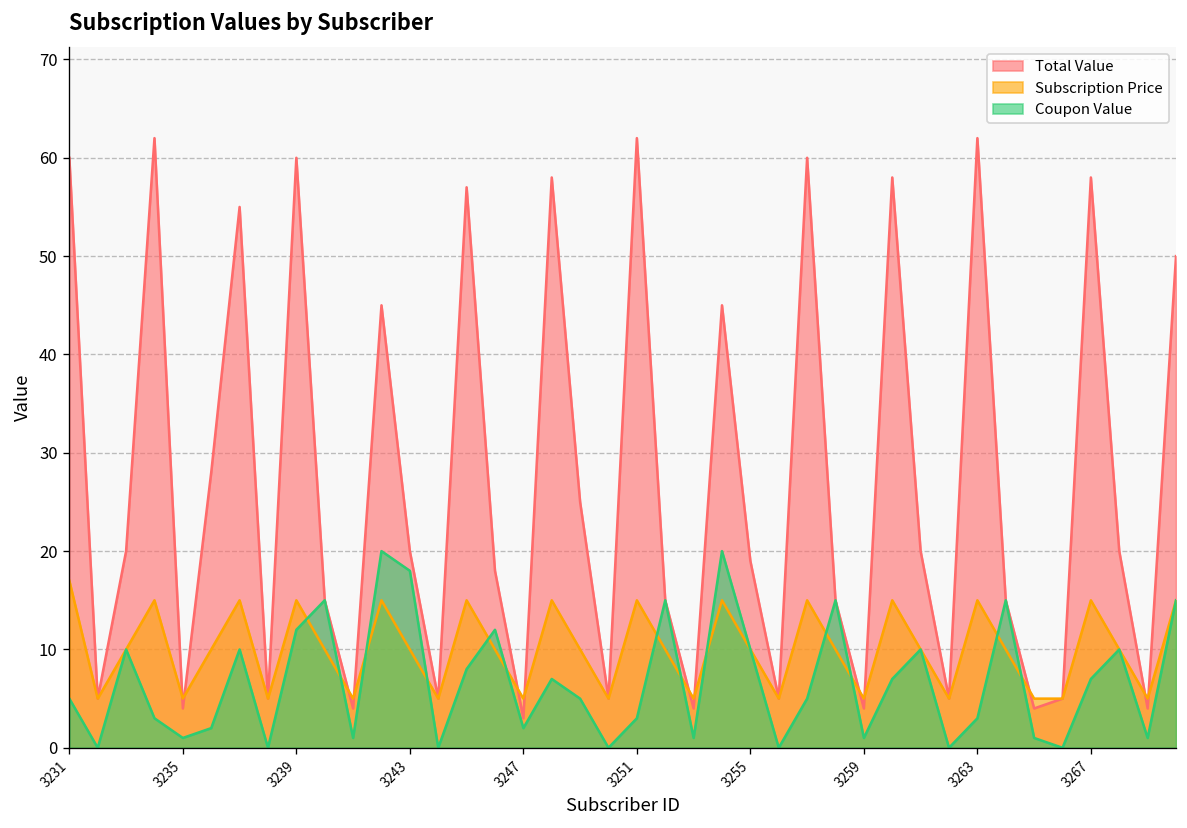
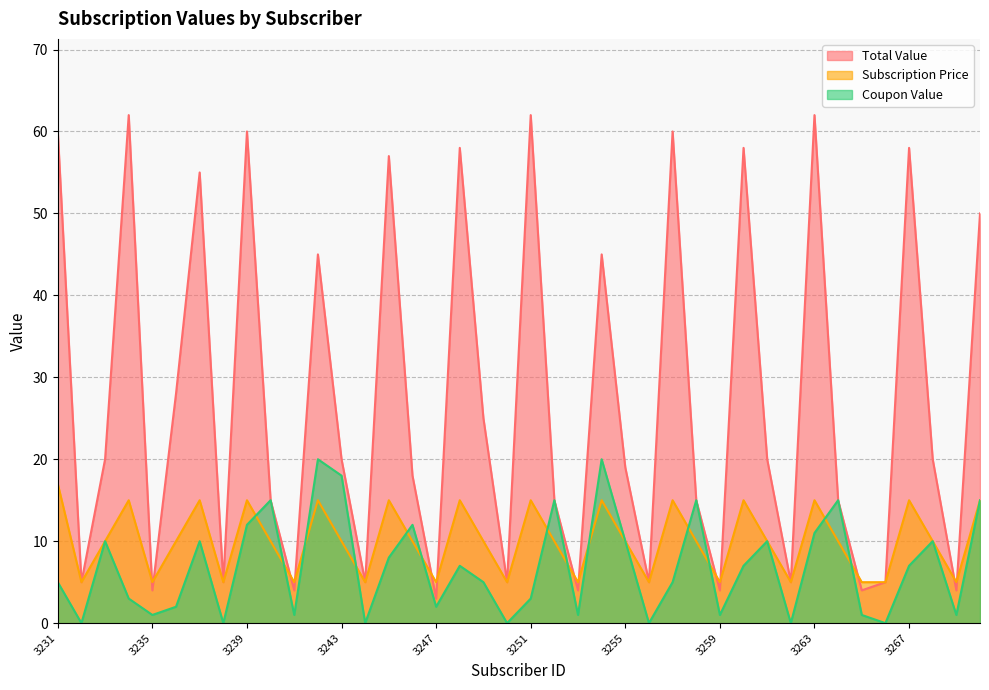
  {
    "Total Value": {
      "3231": 60,
      "3235": 4,
      "3239": 60,
      "3243": 20,
      "3247": 3,
      "3251": 62,
      "3255": 19,
      "3259": 4,
      "3263": 62,
      "3267": 58
    },
    "Subscription Price": {
      "3231": 17,
      "3235": 5,
      "3239": 15,
      "3243": 10,
      "3247": 5,
      "3251": 15,
      "3259": 5,
      "3263": 15,
      "3267": 15
    },
    "Coupon Value": {
      "3231": 5,
      "3235": 1,
      "3239": 12,
      "3243": 18,
      "3247": 2,
      "3251": 3,
      "3259": 1,
-     "3263": 3,
+     "3263": 11,
      "3267": 7
    }
  }
